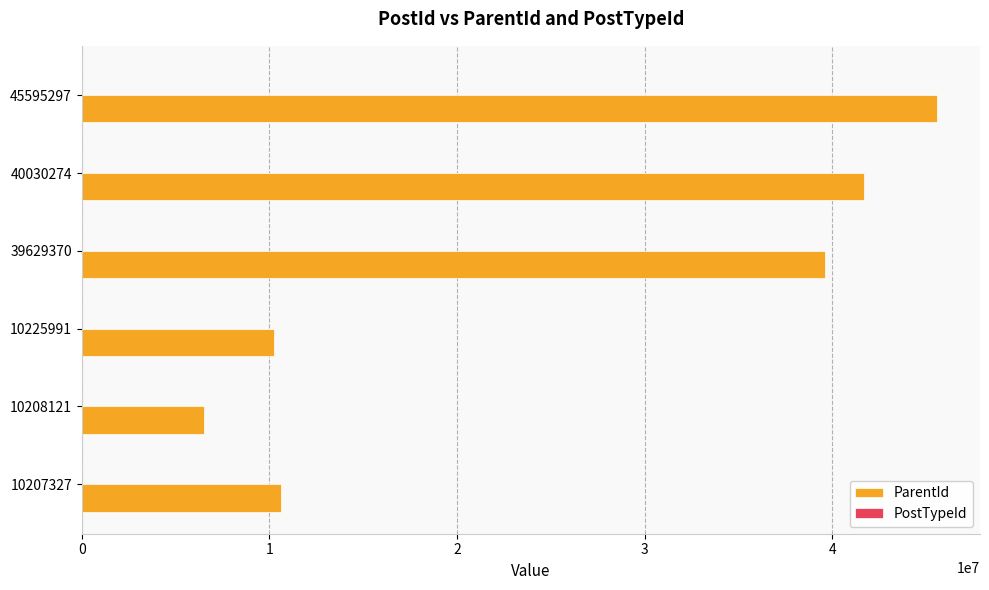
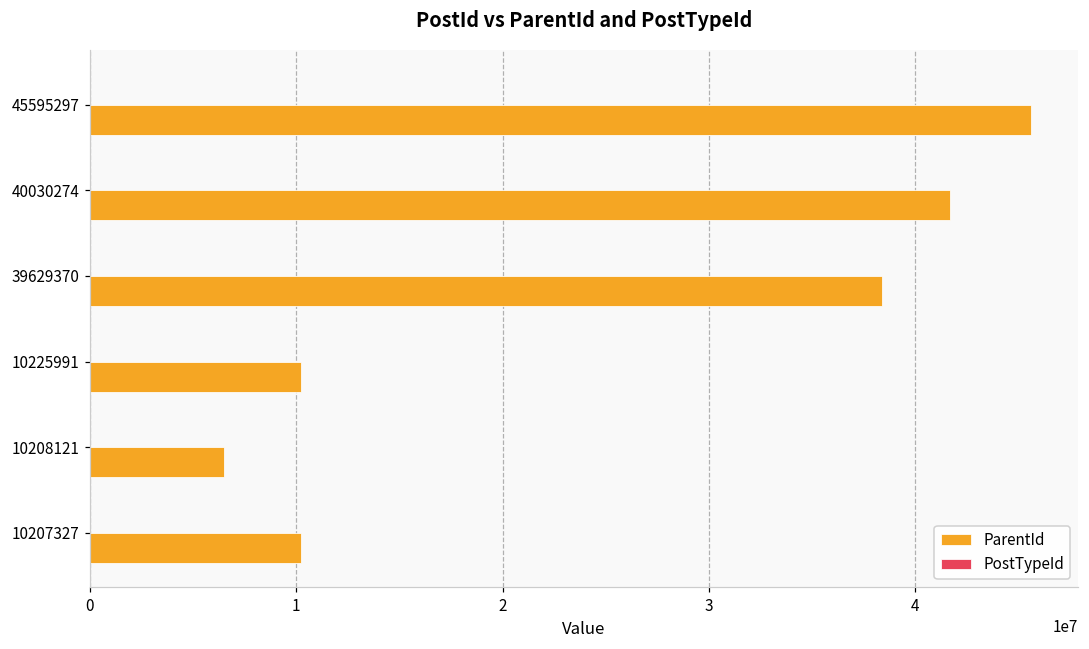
  {
    "ParentId": {
      "45595297": 45600000,
      "40030274": 41700000,
-     "39629370": 39600000,
+     "39629370": 38400000,
      "10225991": 10200000,
      "10208121": 6500000,
-     "10207327": 10600000
+     "10207327": 10200000
    }
  }
